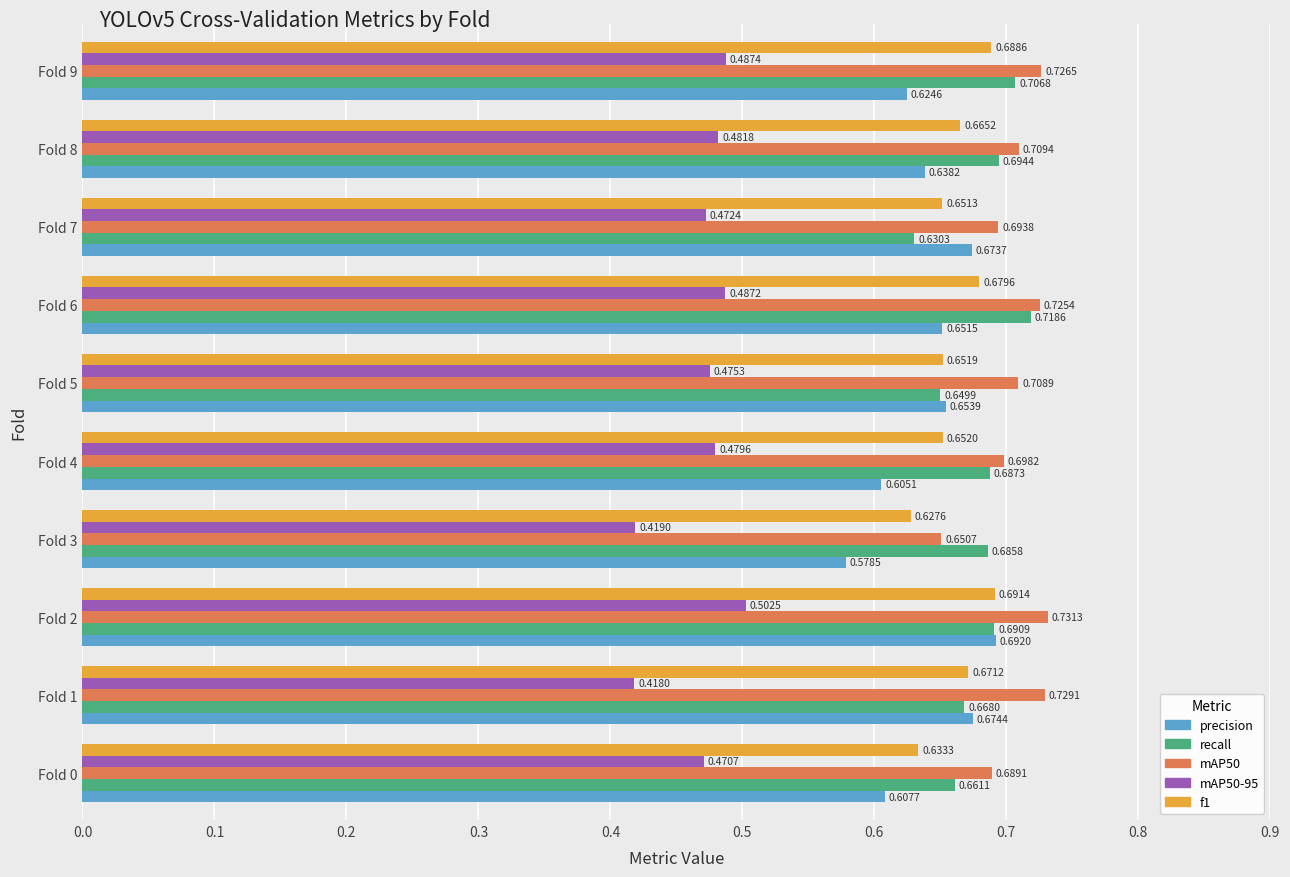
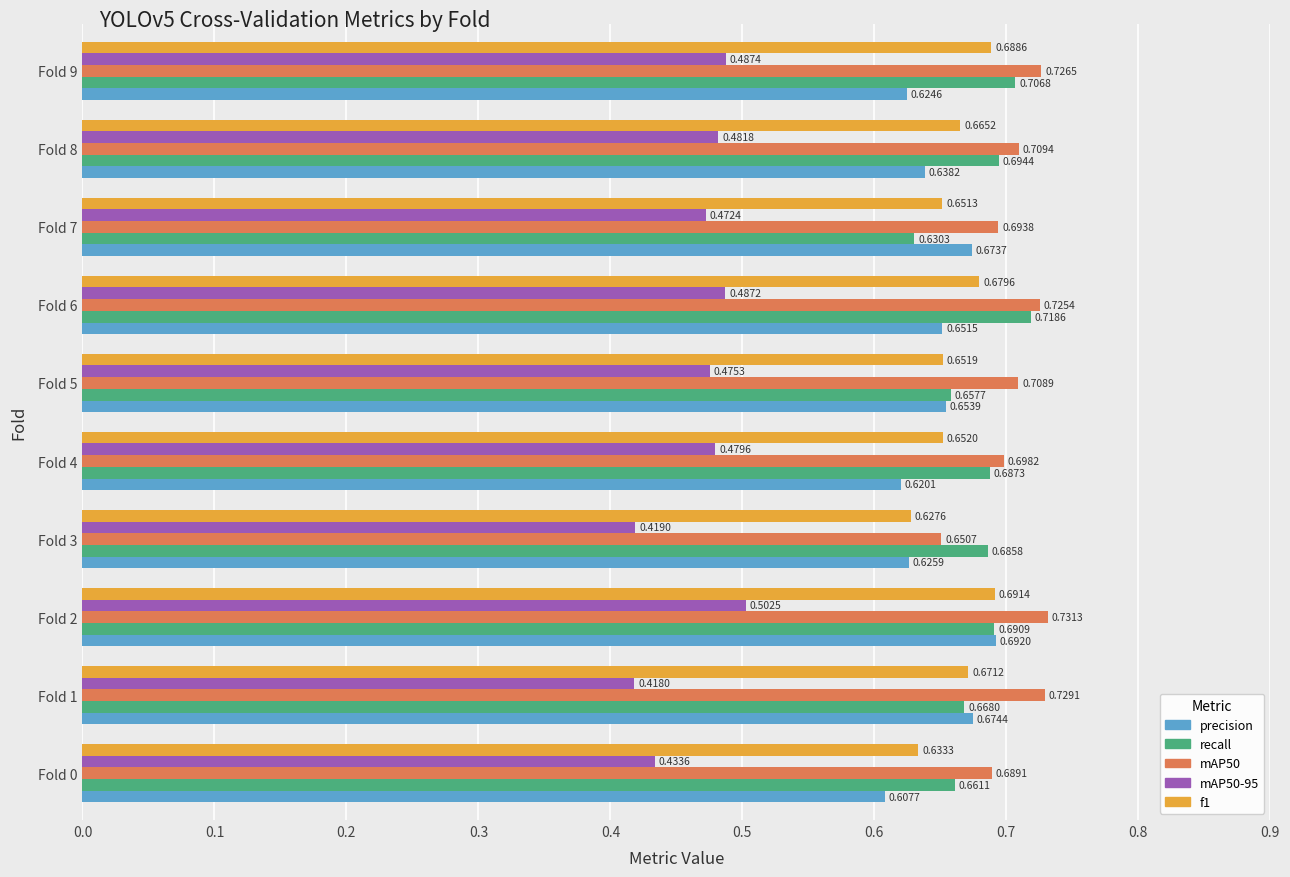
  {
    "precision": {
      "Fold 9": 0.6246,
      "Fold 8": 0.6382,
      "Fold 7": 0.6737,
      "Fold 6": 0.6515,
      "Fold 5": 0.6539,
-     "Fold 4": 0.6051,
-     "Fold 3": 0.5785,
+     "Fold 4": 0.6201,
+     "Fold 3": 0.6259,
      "Fold 2": 0.6920,
      "Fold 1": 0.6744,
      "Fold 0": 0.6077
    },
    "recall": {
      "Fold 9": 0.7068,
      "Fold 8": 0.6944,
      "Fold 7": 0.6303,
      "Fold 6": 0.7186,
-     "Fold 5": 0.6499,
+     "Fold 5": 0.6577,
      "Fold 4": 0.6873,
      "Fold 3": 0.6858,
      "Fold 2": 0.6909,
      "Fold 1": 0.6680,
      "Fold 0": 0.6611
    },
    "mAP50-95": {
      "Fold 9": 0.4874,
      "Fold 8": 0.4818,
      "Fold 7": 0.4724,
      "Fold 6": 0.4872,
      "Fold 5": 0.4753,
      "Fold 4": 0.4796,
      "Fold 3": 0.4190,
      "Fold 2": 0.5025,
      "Fold 1": 0.4180,
-     "Fold 0": 0.4707
+     "Fold 0": 0.4336
    }
  }
